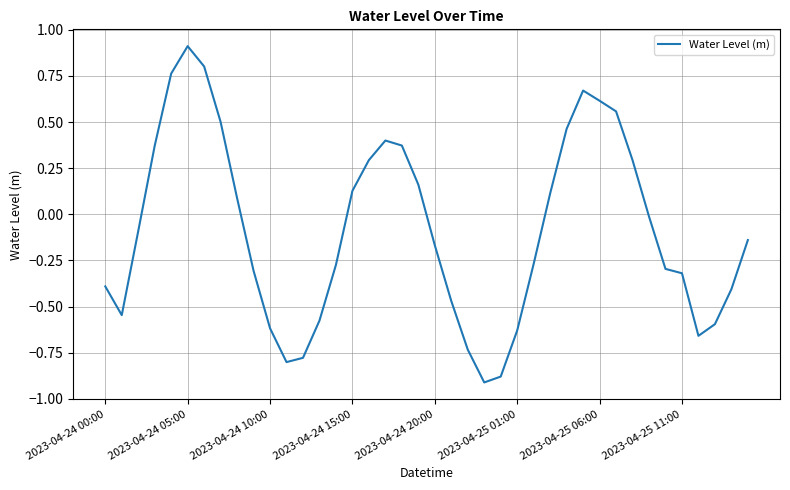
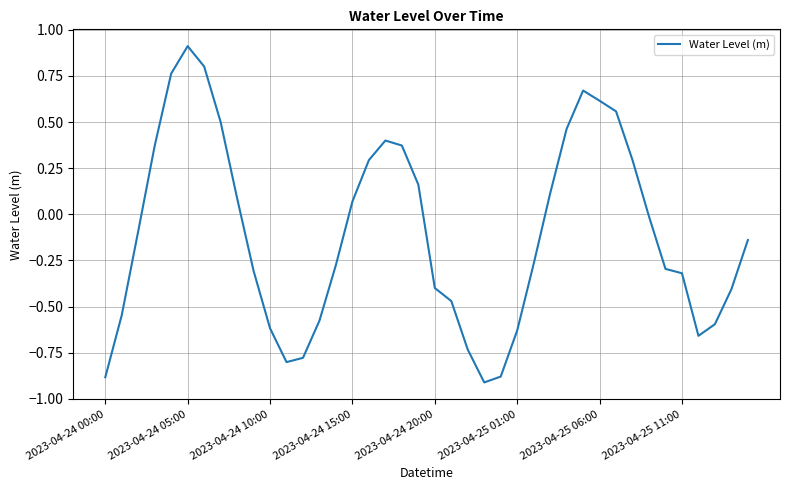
  {
-   "2023-04-24 00:00": -0.39,
+   "2023-04-24 00:00": -0.88,
    "2023-04-24 05:00": 0.91,
    "2023-04-24 10:00": -0.62,
-   "2023-04-24 15:00": 0.13,
-   "2023-04-24 20:00": -0.17,
+   "2023-04-24 15:00": 0.07,
+   "2023-04-24 20:00": -0.40,
    "2023-04-25 01:00": -0.63,
    "2023-04-25 06:00": 0.62,
    "2023-04-25 11:00": -0.32
  }
